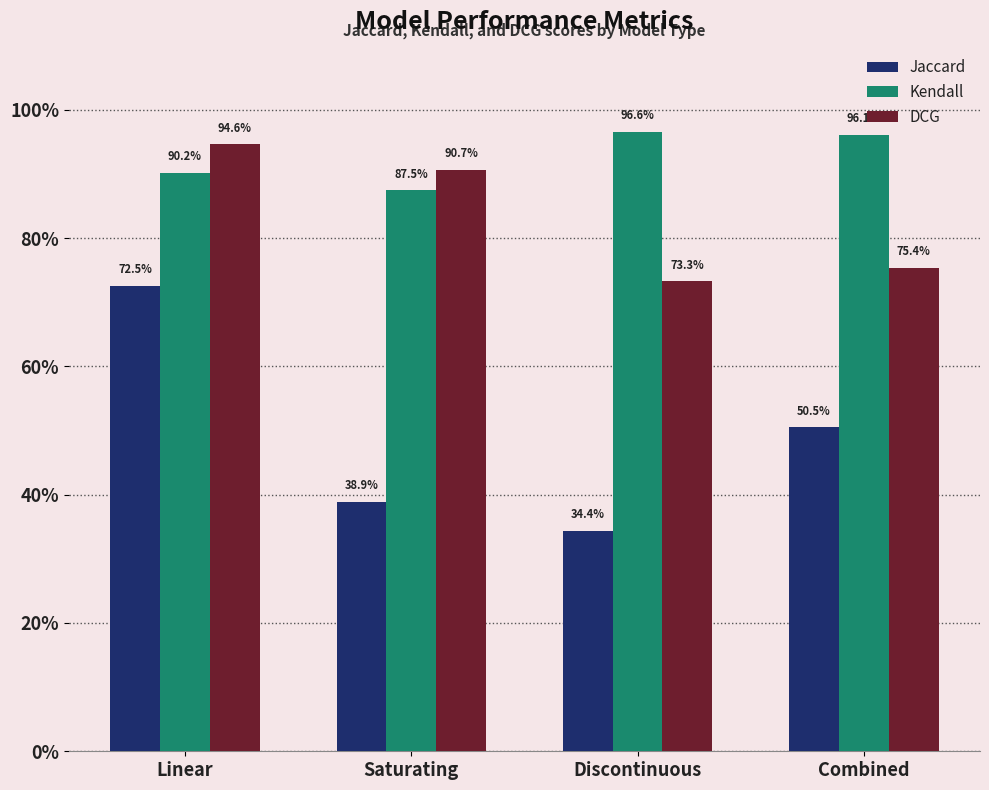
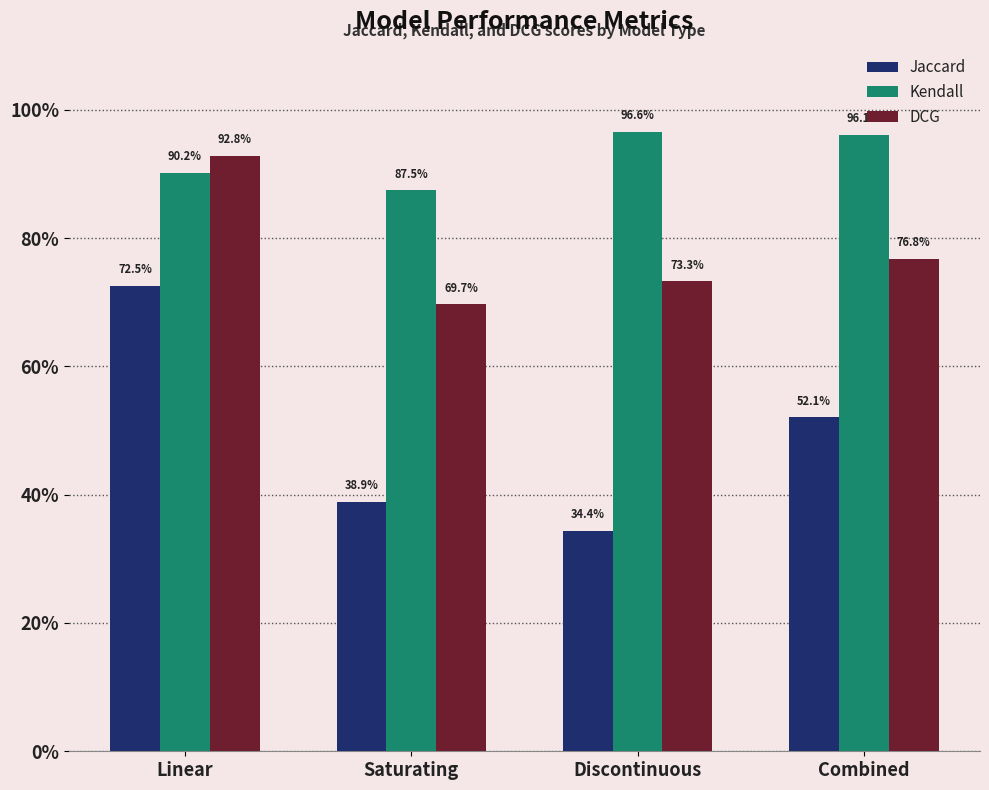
  {
    "Jaccard": {
      "Linear": "72.5%",
      "Saturating": "38.9%",
      "Discontinuous": "34.4%",
-     "Combined": "50.5%"
+     "Combined": "52.1%"
    },
    "Kendall": {
      "Linear": "90.2%",
      "Saturating": "87.5%",
      "Discontinuous": "96.6%",
      "Combined": "96.1%"
    },
    "DCG": {
-     "Linear": "94.6%",
-     "Saturating": "90.7%",
+     "Linear": "92.8%",
+     "Saturating": "69.7%",
      "Discontinuous": "73.3%",
-     "Combined": "75.4%"
+     "Combined": "76.8%"
    }
  }
